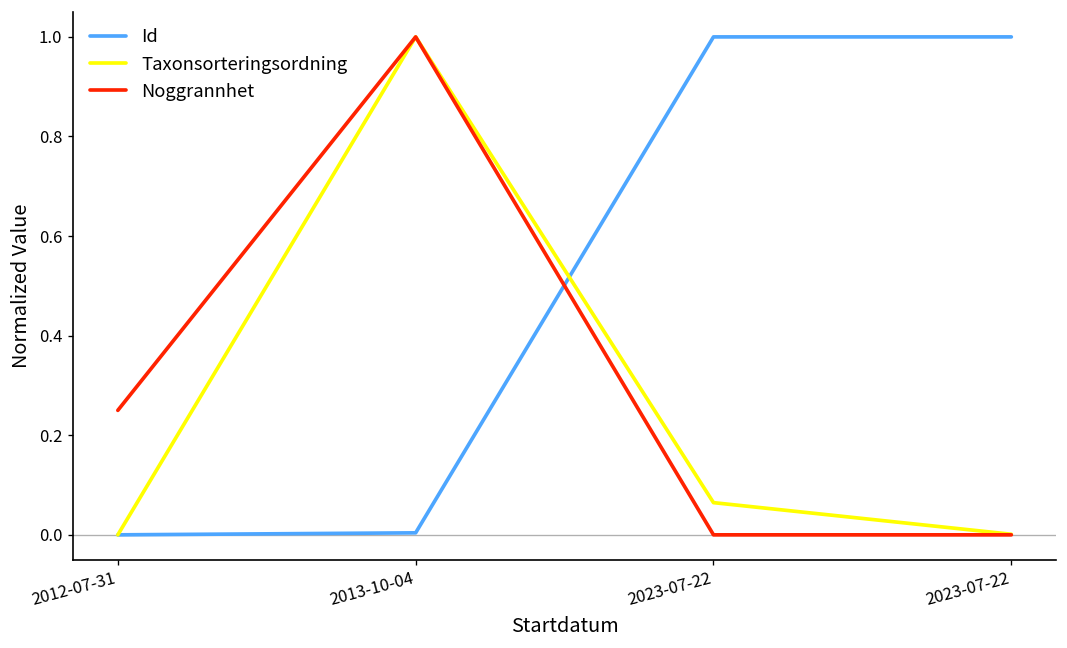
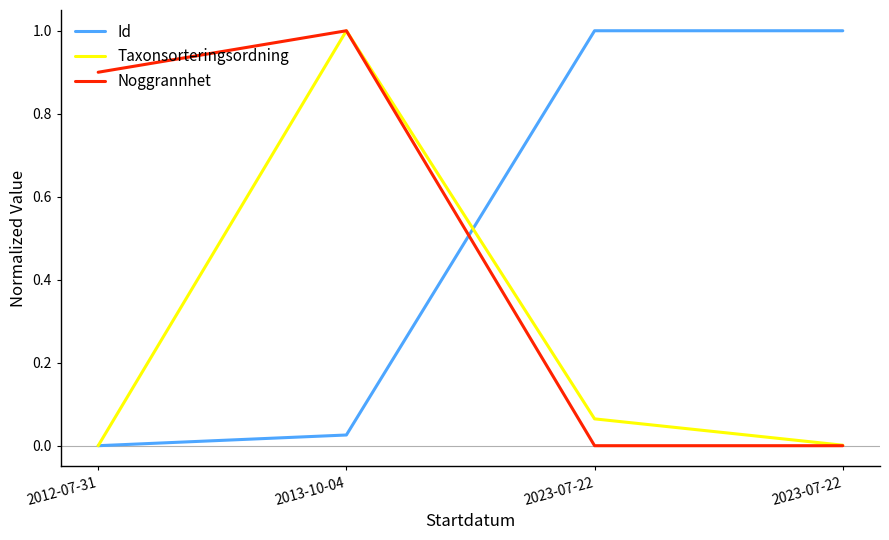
  {
    "Id": {
-     "2013-10-04": 0.00
+     "2013-10-04": 0.03
    },
    "Noggrannhet": {
-     "2012-07-31": 0.25
+     "2012-07-31": 0.90
    }
  }
